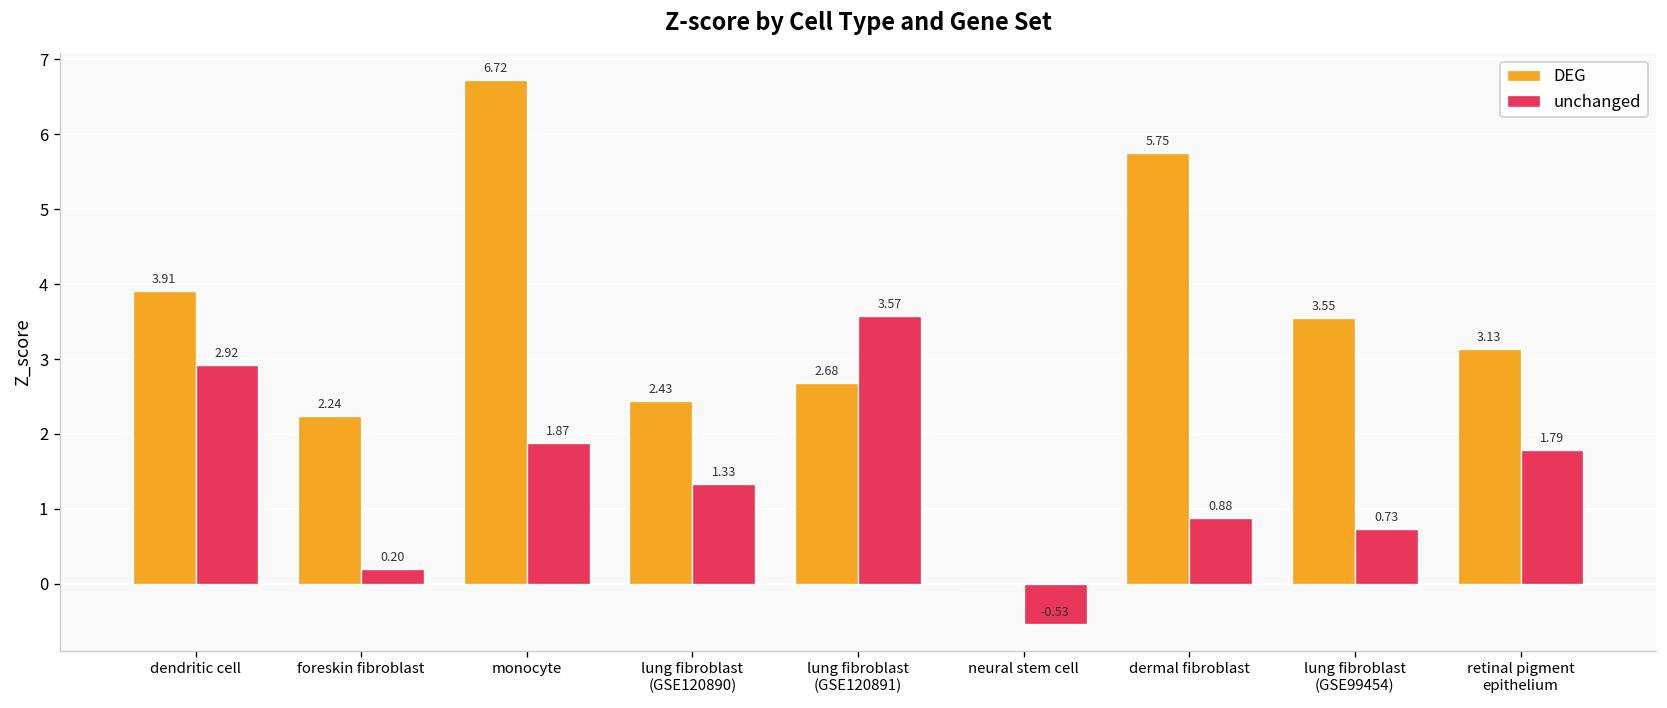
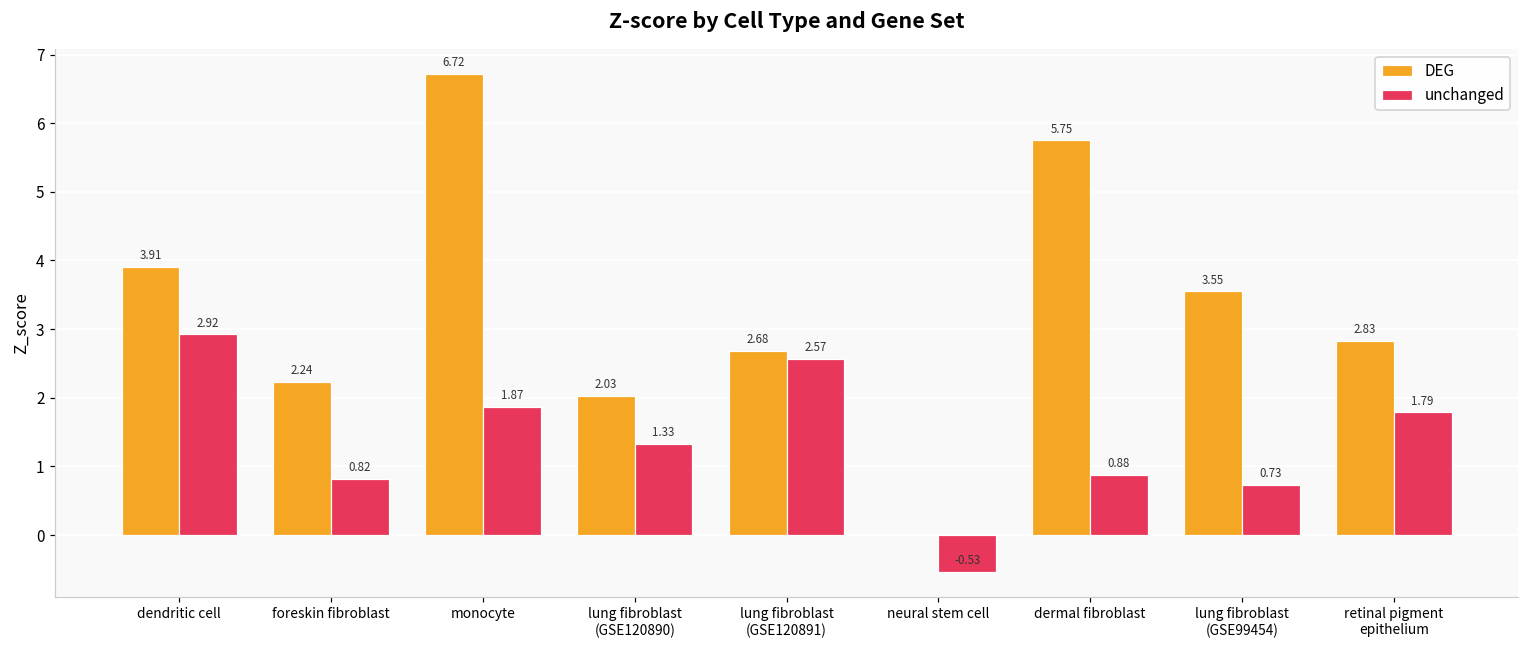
  {
    "DEG": {
      "dendritic cell": 3.91,
      "foreskin fibroblast": 2.24,
      "monocyte": 6.72,
-     "lung fibroblast (GSE120890)": 2.43,
+     "lung fibroblast (GSE120890)": 2.03,
      "lung fibroblast (GSE120891)": 2.68,
      "dermal fibroblast": 5.75,
      "lung fibroblast (GSE99454)": 3.55,
-     "retinal pigment epithelium": 3.13
+     "retinal pigment epithelium": 2.83
    },
    "unchanged": {
      "dendritic cell": 2.92,
-     "foreskin fibroblast": 0.20,
+     "foreskin fibroblast": 0.82,
      "monocyte": 1.87,
      "lung fibroblast (GSE120890)": 1.33,
-     "lung fibroblast (GSE120891)": 3.57,
+     "lung fibroblast (GSE120891)": 2.57,
      "neural stem cell": -0.53,
      "dermal fibroblast": 0.88,
      "lung fibroblast (GSE99454)": 0.73,
      "retinal pigment epithelium": 1.79
    }
  }
